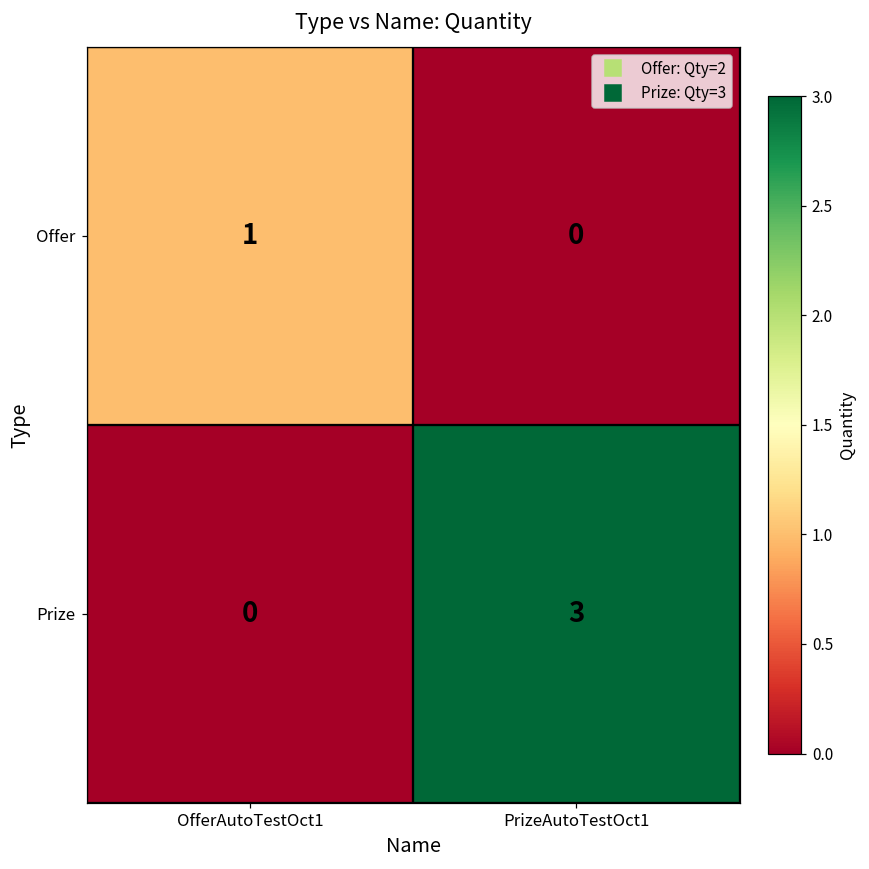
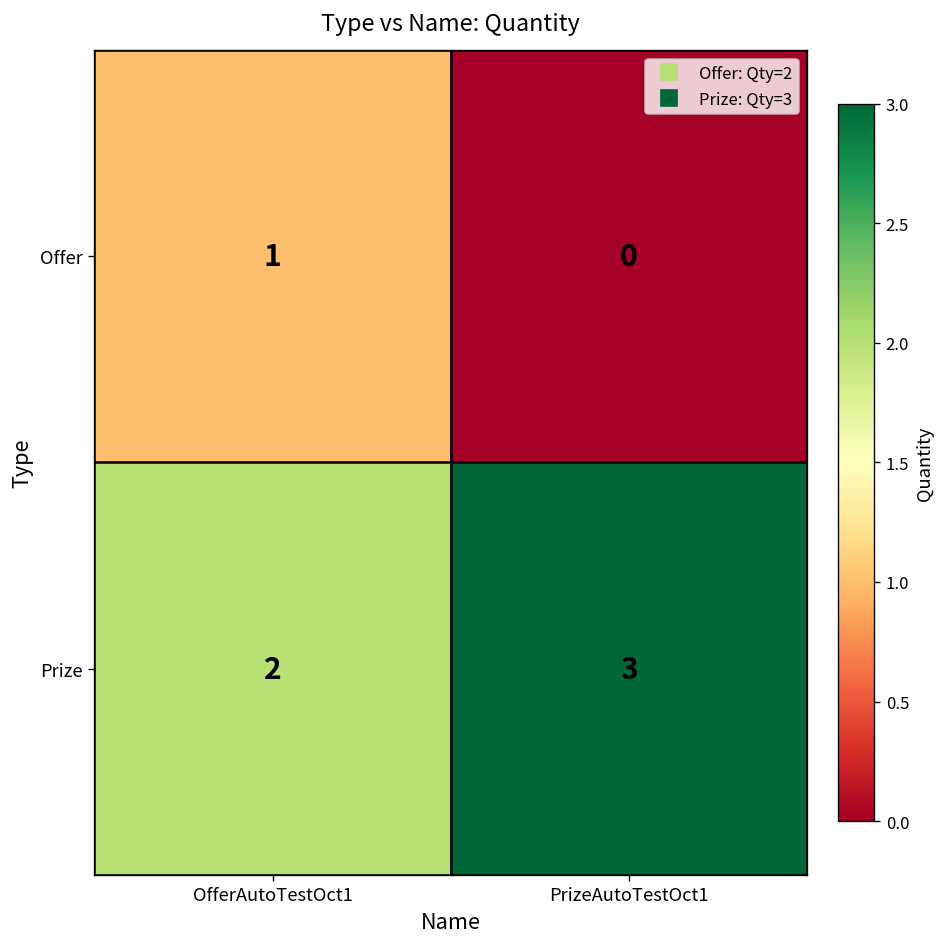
  {
    "Offer": {
      "OfferAutoTestOct1": 1,
      "PrizeAutoTestOct1": 0
    },
    "Prize": {
-     "OfferAutoTestOct1": 0,
+     "OfferAutoTestOct1": 2,
      "PrizeAutoTestOct1": 3
    }
  }
